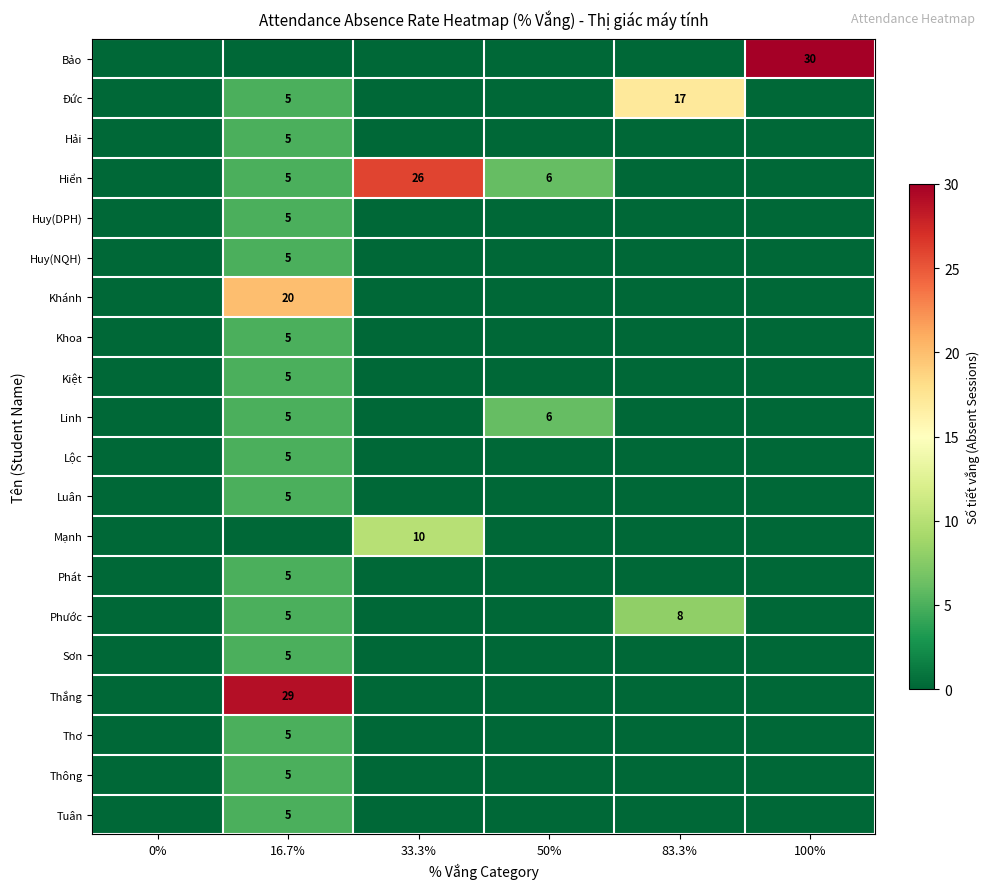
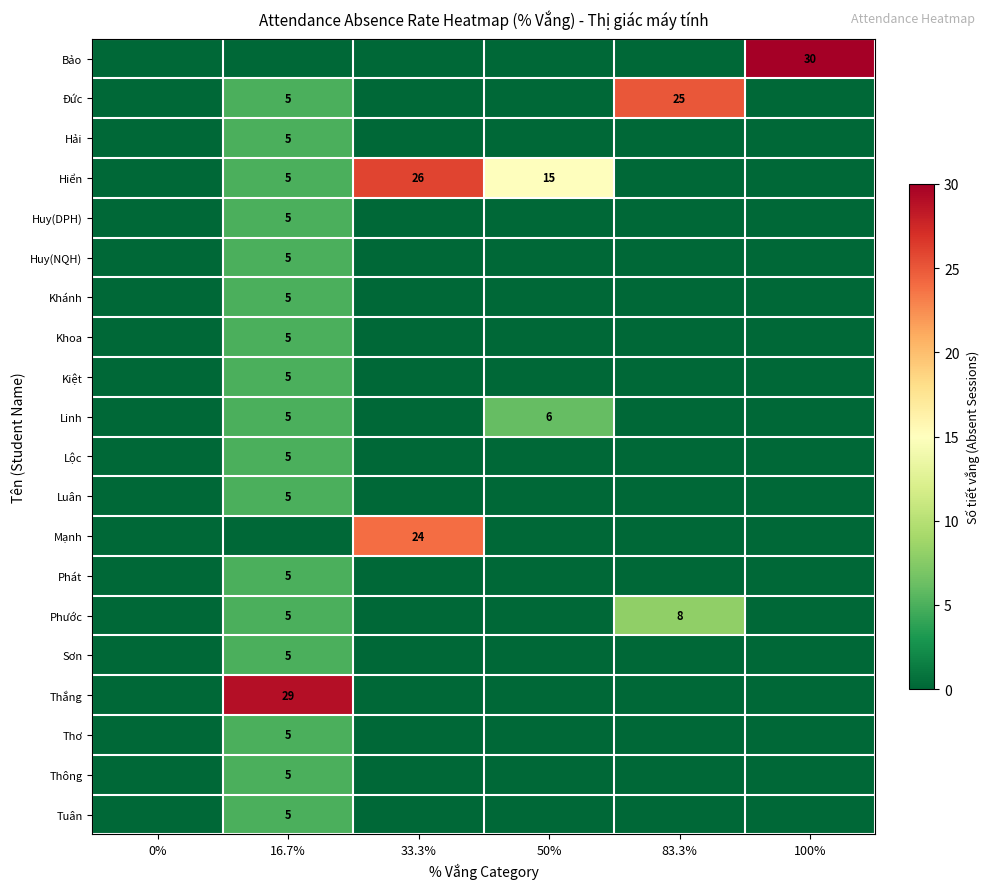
  {
    "Bảo": {
      "100%": 30
    },
    "Đức": {
      "16.7%": 5,
-     "83.3%": 17
+     "83.3%": 25
    },
    "Hải": {
      "16.7%": 5
    },
    "Hiển": {
      "16.7%": 5,
      "33.3%": 26,
-     "50%": 6
+     "50%": 15
    },
    "Huy(DPH)": {
      "16.7%": 5
    },
    "Huy(NQH)": {
      "16.7%": 5
    },
    "Khánh": {
-     "16.7%": 20
+     "16.7%": 5
    },
    "Khoa": {
      "16.7%": 5
    },
    "Kiệt": {
      "16.7%": 5
    },
    "Linh": {
      "16.7%": 5,
      "50%": 6
    },
    "Lộc": {
      "16.7%": 5
    },
    "Luân": {
      "16.7%": 5
    },
    "Mạnh": {
-     "33.3%": 10
+     "33.3%": 24
    },
    "Phát": {
      "16.7%": 5
    },
    "Phước": {
      "16.7%": 5,
      "83.3%": 8
    },
    "Sơn": {
      "16.7%": 5
    },
    "Thắng": {
      "16.7%": 29
    },
    "Thơ": {
      "16.7%": 5
    },
    "Thông": {
      "16.7%": 5
    },
    "Tuân": {
      "16.7%": 5
    }
  }
